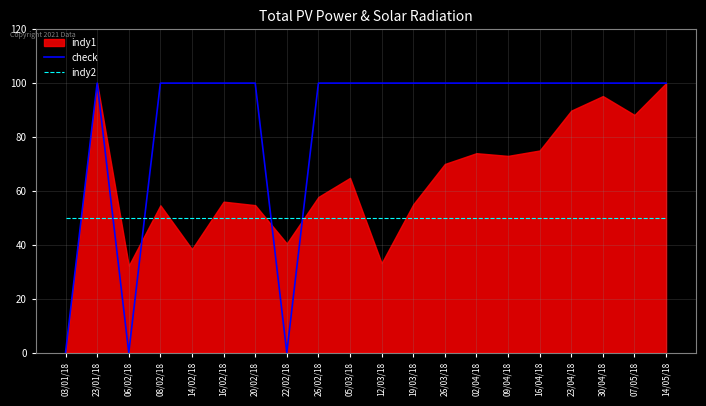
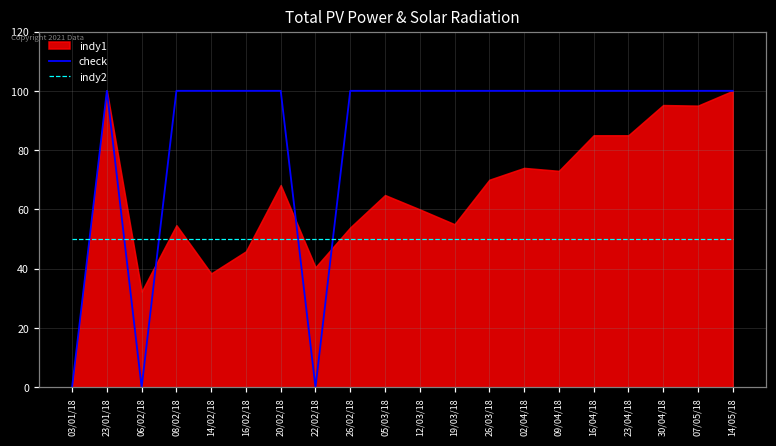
  {
    "check": {
      "06/02/18": 0,
      "08/02/18": 100,
      "14/02/18": 100,
      "16/02/18": 100,
      "20/02/18": 100,
      "22/02/18": 0,
      "26/02/18": 100,
      "05/03/18": 100,
      "12/03/18": 100,
      "19/03/18": 100,
      "26/03/18": 100,
      "02/04/18": 100,
      "09/04/18": 100,
      "16/04/18": 100,
      "23/04/18": 100,
      "30/04/18": 100,
      "07/05/18": 100
    },
    "indy1": {
      "06/02/18": 32,
      "08/02/18": 55,
      "14/02/18": 38,
-     "16/02/18": 56,
-     "20/02/18": 55,
+     "16/02/18": 46,
+     "20/02/18": 68,
      "22/02/18": 40,
-     "26/02/18": 58,
+     "26/02/18": 54,
      "05/03/18": 65,
-     "12/03/18": 33,
+     "12/03/18": 60,
      "19/03/18": 55,
      "26/03/18": 70,
      "02/04/18": 74,
      "09/04/18": 73,
-     "16/04/18": 75,
-     "23/04/18": 90,
+     "16/04/18": 85,
+     "23/04/18": 85,
      "30/04/18": 95,
-     "07/05/18": 88
+     "07/05/18": 95
    },
    "indy2": {
      "03/01/18": 50,
      "23/01/18": 50,
      "06/02/18": 50,
      "08/02/18": 50,
      "14/02/18": 50,
      "16/02/18": 50,
      "20/02/18": 50,
      "22/02/18": 50,
      "26/02/18": 50,
      "05/03/18": 50,
      "12/03/18": 50,
      "19/03/18": 50,
      "26/03/18": 50,
      "02/04/18": 50,
      "09/04/18": 50,
      "16/04/18": 50,
      "23/04/18": 50,
      "30/04/18": 50,
      "07/05/18": 50,
      "14/05/18": 50
    }
  }
